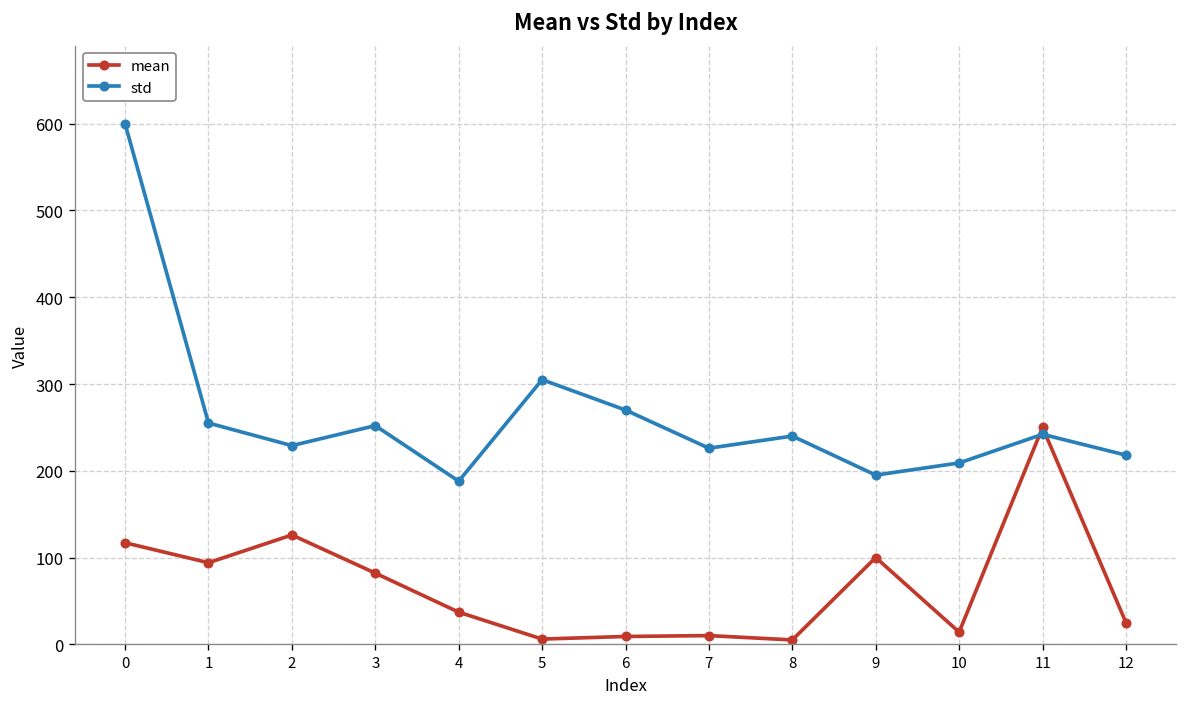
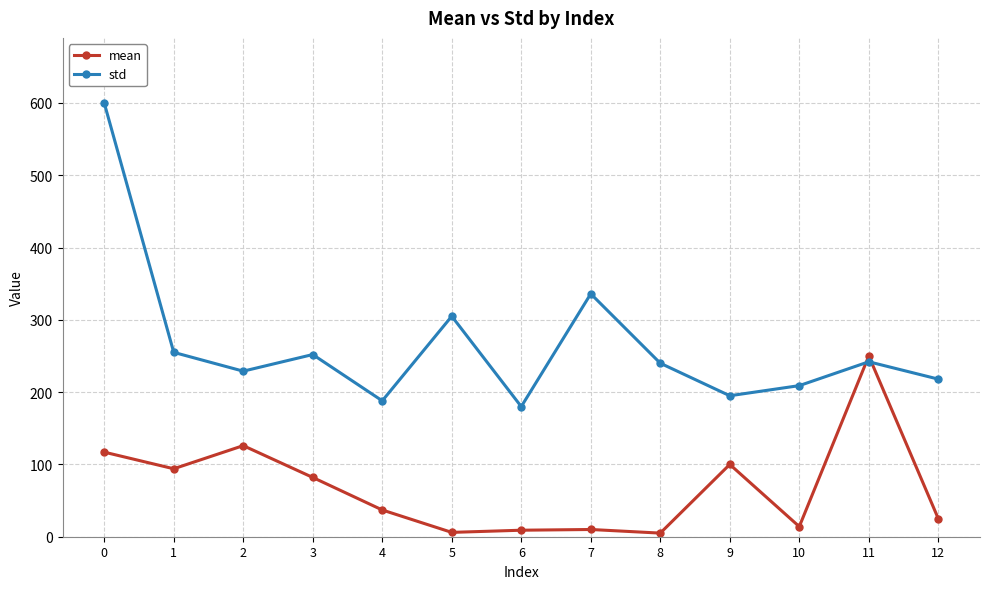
  {
    "mean": {
      "0": 120,
      "1": 90,
      "2": 130,
      "3": 80,
      "4": 40,
      "5": 10,
      "6": 10,
      "7": 10,
      "8": 10,
      "9": 100,
      "10": 10,
      "11": 250,
      "12": 30
    },
    "std": {
      "0": 600,
      "1": 260,
      "2": 230,
      "3": 250,
      "4": 190,
      "5": 310,
-     "6": 270,
-     "7": 230,
+     "6": 180,
+     "7": 340,
      "8": 240,
      "9": 200,
      "10": 210,
      "11": 240,
      "12": 220
    }
  }
